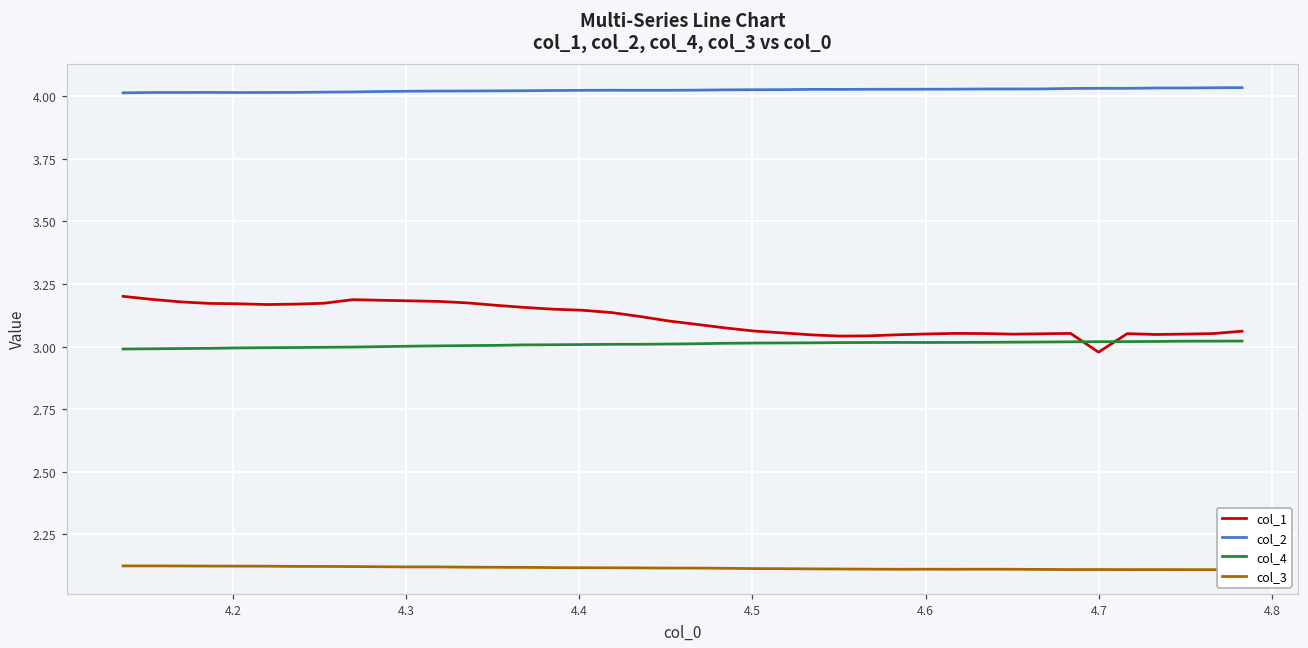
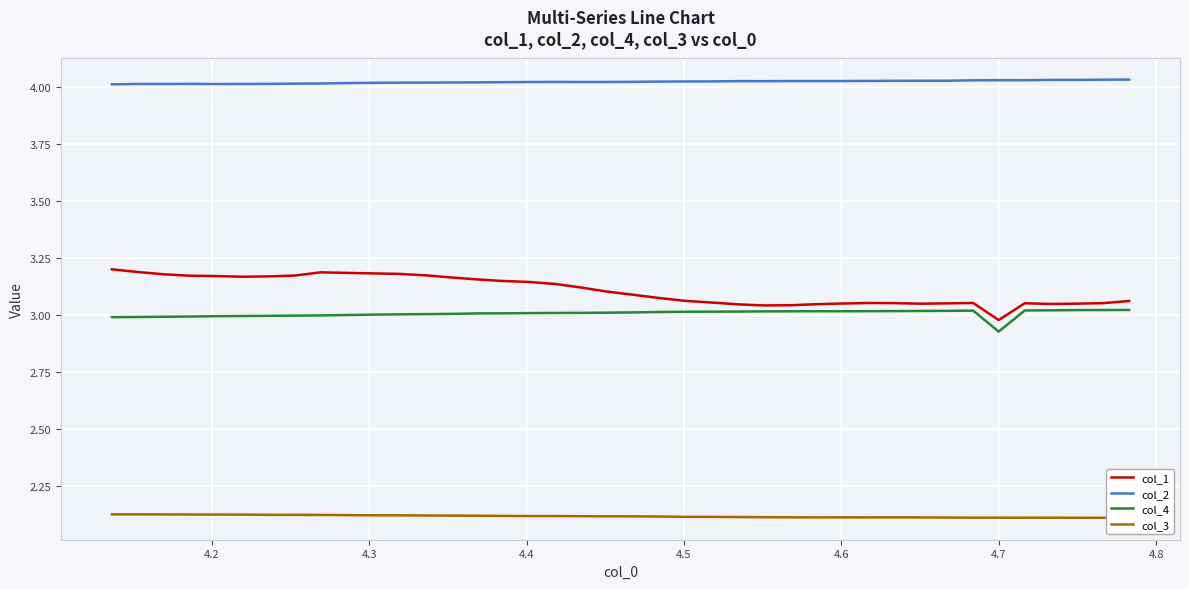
  {
    "col_1": {
      "4.7": 2.98
    },
    "col_2": {
      "4.7": 4.03
    },
    "col_4": {
-     "4.7": 3.02
+     "4.7": 2.93
    },
    "col_3": {
      "4.7": 2.11
    }
  }
